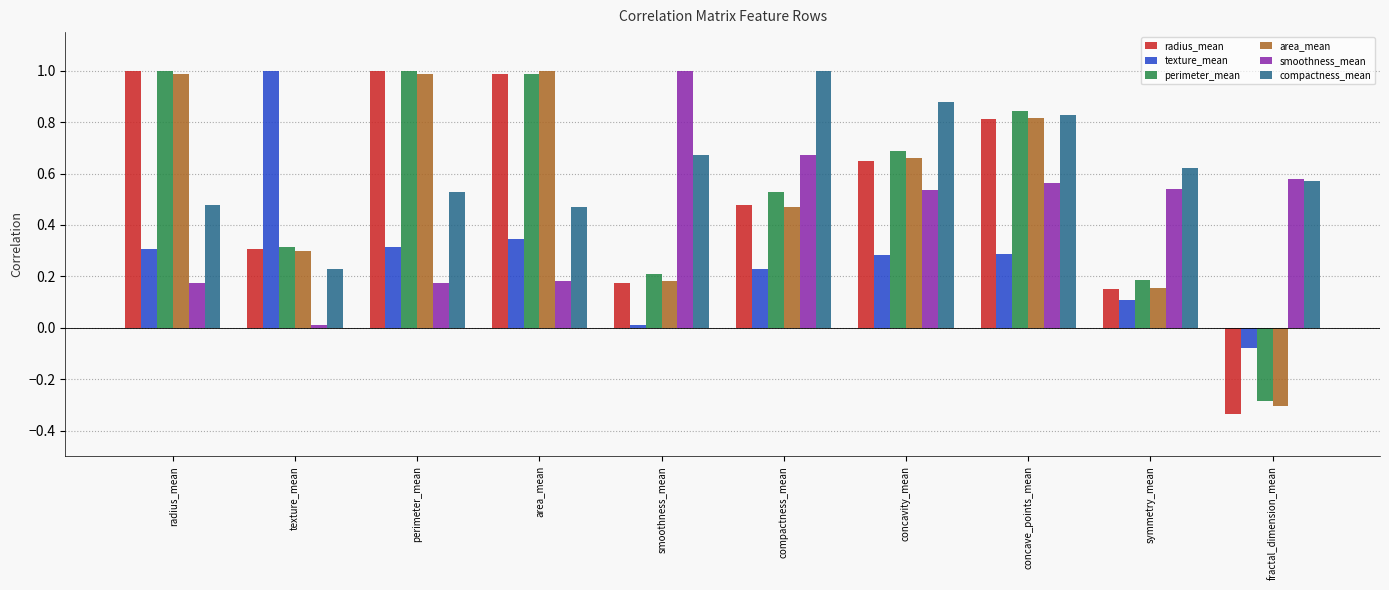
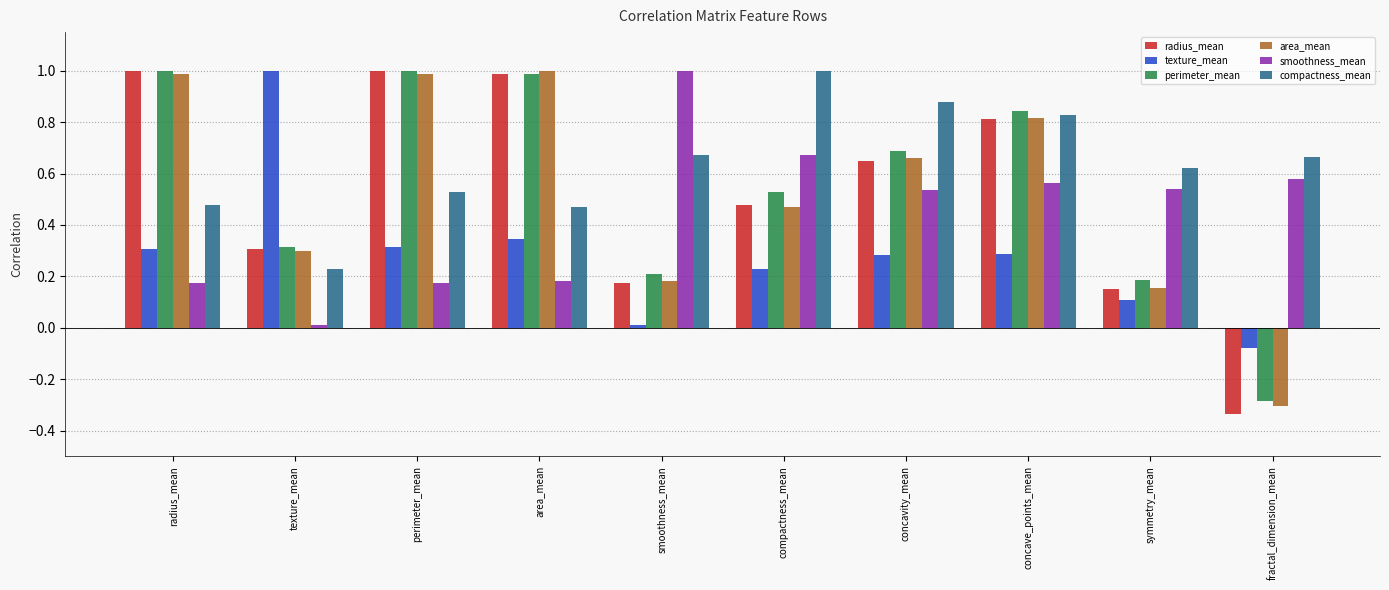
  {
    "radius_mean": {
      "radius_mean": 1.00,
      "texture_mean": 0.31,
      "perimeter_mean": 1.00,
      "area_mean": 0.99,
      "smoothness_mean": 0.17,
      "compactness_mean": 0.48,
      "concavity_mean": 0.65,
      "concave_points_mean": 0.81,
      "symmetry_mean": 0.15,
      "fractal_dimension_mean": -0.34
    },
    "texture_mean": {
      "radius_mean": 0.31,
      "texture_mean": 1.00,
      "perimeter_mean": 0.31,
      "area_mean": 0.34,
      "compactness_mean": 0.23,
      "concavity_mean": 0.28,
      "concave_points_mean": 0.29,
      "symmetry_mean": 0.11,
      "fractal_dimension_mean": -0.08
    },
    "perimeter_mean": {
      "radius_mean": 1.00,
      "texture_mean": 0.31,
      "perimeter_mean": 1.00,
      "area_mean": 0.99,
      "smoothness_mean": 0.21,
      "compactness_mean": 0.53,
      "concavity_mean": 0.69,
      "concave_points_mean": 0.84,
      "symmetry_mean": 0.19,
      "fractal_dimension_mean": -0.29
    },
    "area_mean": {
      "radius_mean": 0.99,
      "texture_mean": 0.30,
      "perimeter_mean": 0.99,
      "area_mean": 1.00,
      "smoothness_mean": 0.18,
      "compactness_mean": 0.47,
      "concavity_mean": 0.66,
      "concave_points_mean": 0.81,
      "symmetry_mean": 0.15,
      "fractal_dimension_mean": -0.31
    },
    "smoothness_mean": {
      "radius_mean": 0.17,
      "perimeter_mean": 0.18,
      "area_mean": 0.18,
      "smoothness_mean": 1.00,
      "compactness_mean": 0.67,
      "concavity_mean": 0.54,
      "concave_points_mean": 0.56,
      "symmetry_mean": 0.54,
      "fractal_dimension_mean": 0.58
    },
    "compactness_mean": {
      "radius_mean": 0.48,
      "texture_mean": 0.23,
      "perimeter_mean": 0.53,
      "area_mean": 0.47,
      "smoothness_mean": 0.67,
      "compactness_mean": 1.00,
      "concavity_mean": 0.88,
      "concave_points_mean": 0.83,
      "symmetry_mean": 0.62,
-     "fractal_dimension_mean": 0.57
+     "fractal_dimension_mean": 0.67
    }
  }
